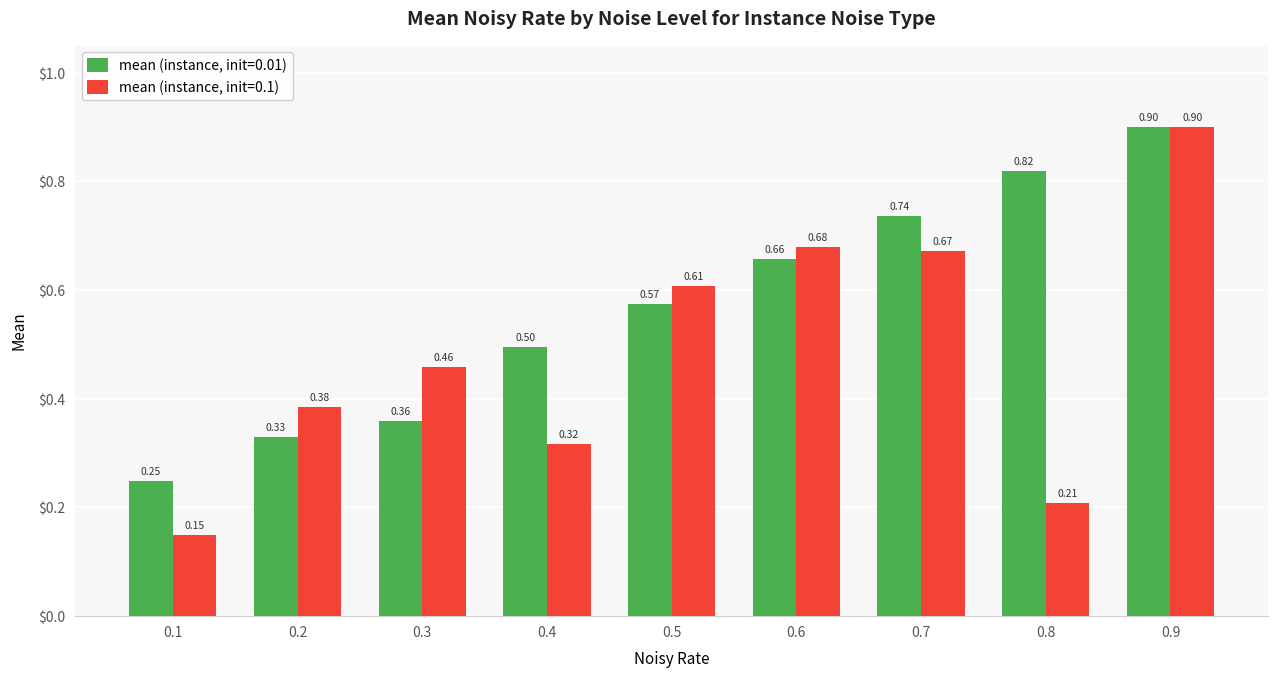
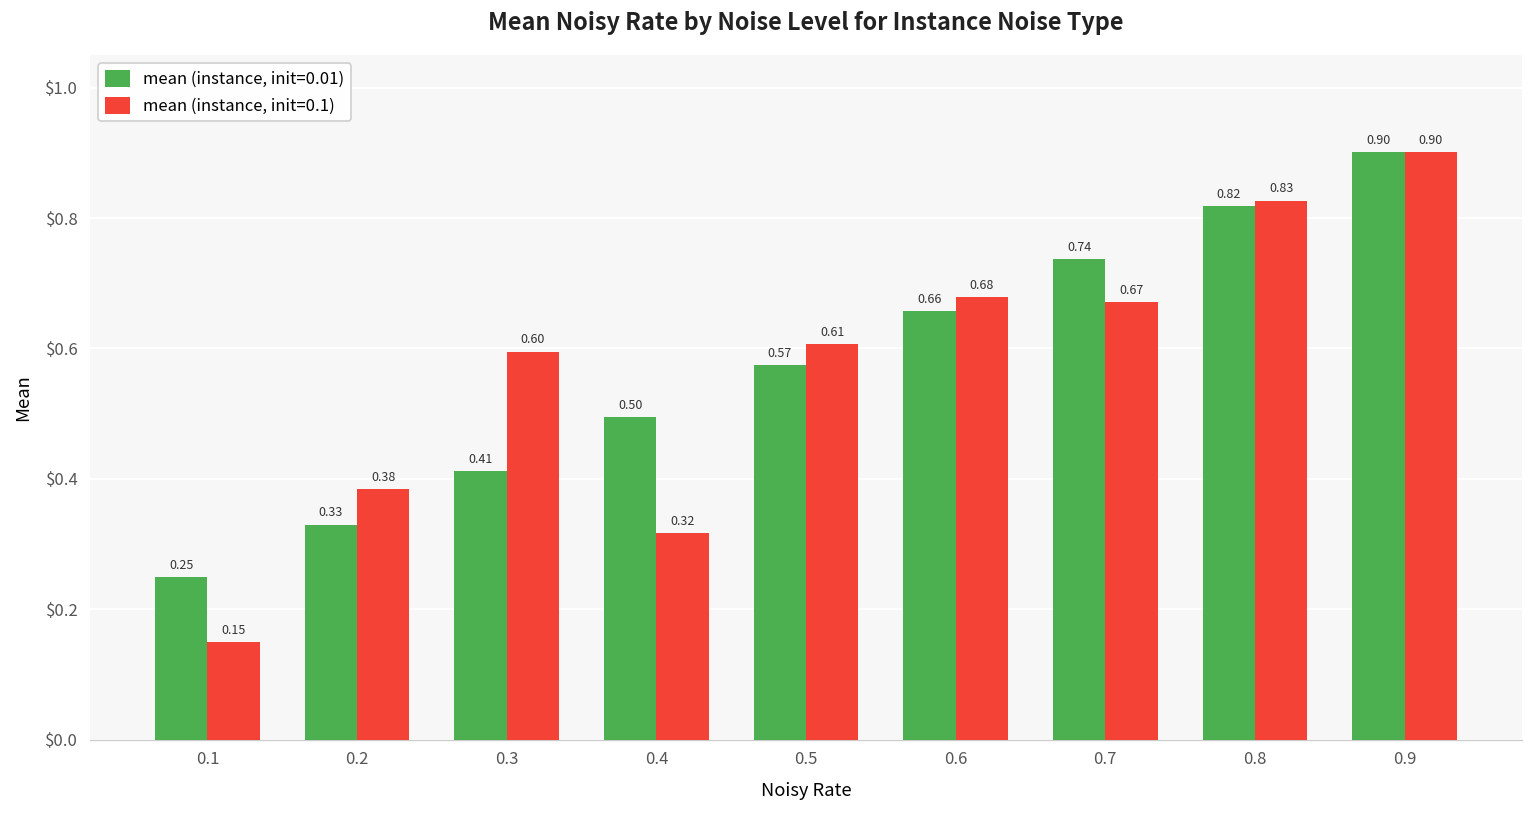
  {
    "mean (instance, init=0.01)": {
      "0.1": 0.25,
      "0.2": 0.33,
-     "0.3": 0.36,
+     "0.3": 0.41,
      "0.4": 0.50,
      "0.5": 0.57,
      "0.6": 0.66,
      "0.7": 0.74,
      "0.8": 0.82,
      "0.9": 0.90
    },
    "mean (instance, init=0.1)": {
      "0.1": 0.15,
      "0.2": 0.38,
-     "0.3": 0.46,
+     "0.3": 0.60,
      "0.4": 0.32,
      "0.5": 0.61,
      "0.6": 0.68,
      "0.7": 0.67,
-     "0.8": 0.21,
+     "0.8": 0.83,
      "0.9": 0.90
    }
  }
